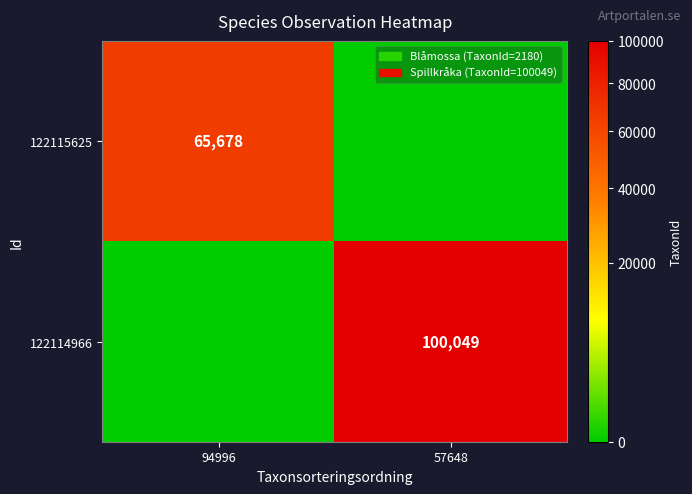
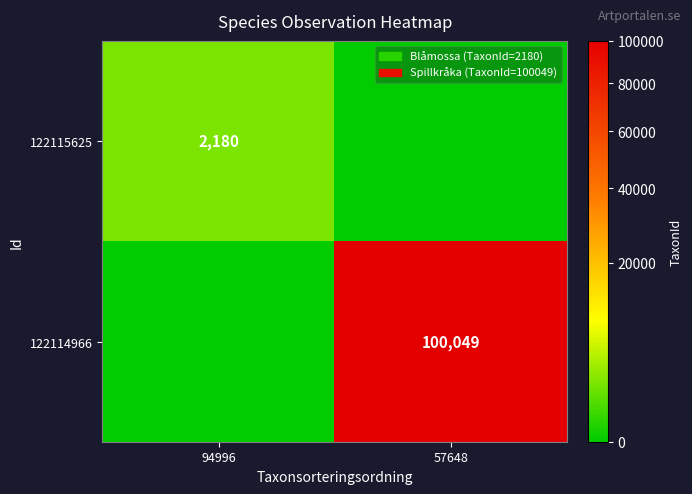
  {
    "122115625": {
-     "94996": "65,678"
+     "94996": "2,180"
    },
    "122114966": {
      "57648": "100,049"
    }
  }
